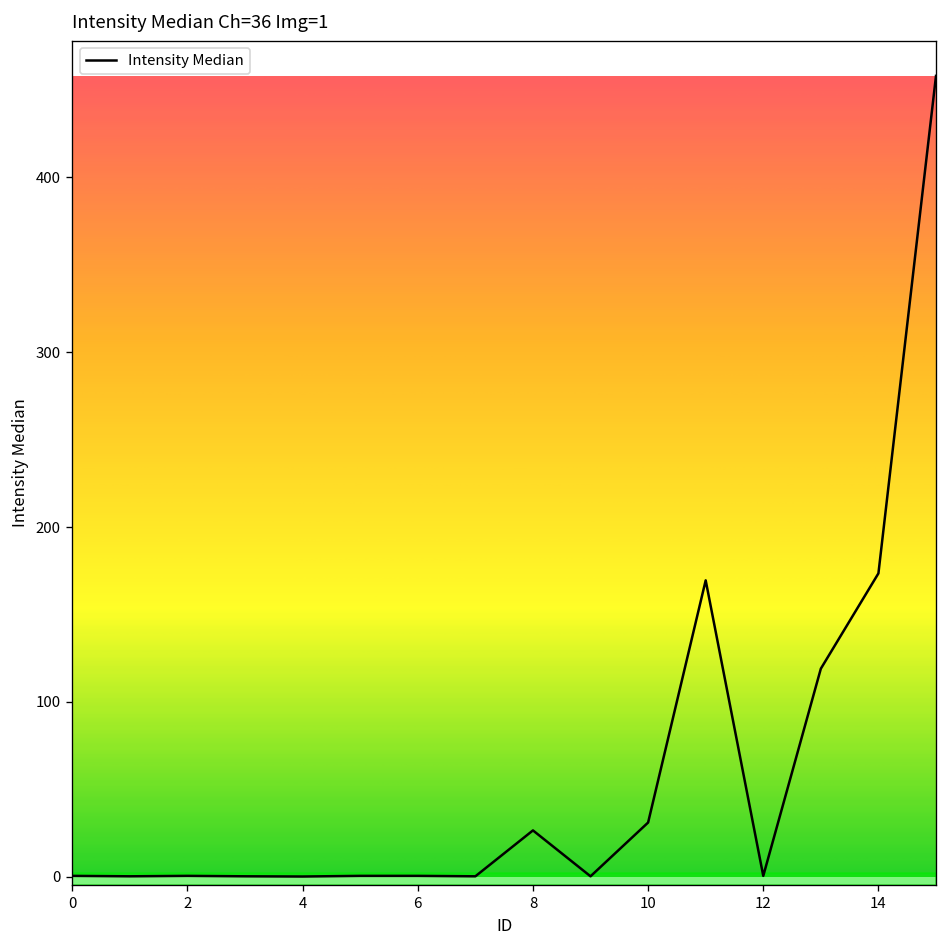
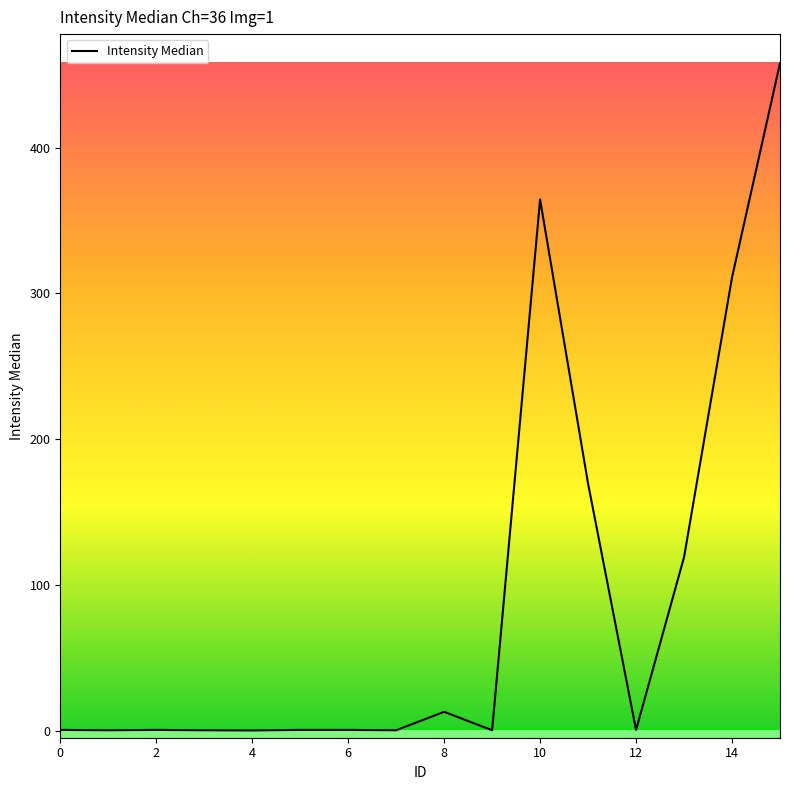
  {
-   "8": 27,
-   "10": 31,
-   "14": 174
+   "8": 13,
+   "10": 365,
+   "14": 311
  }
